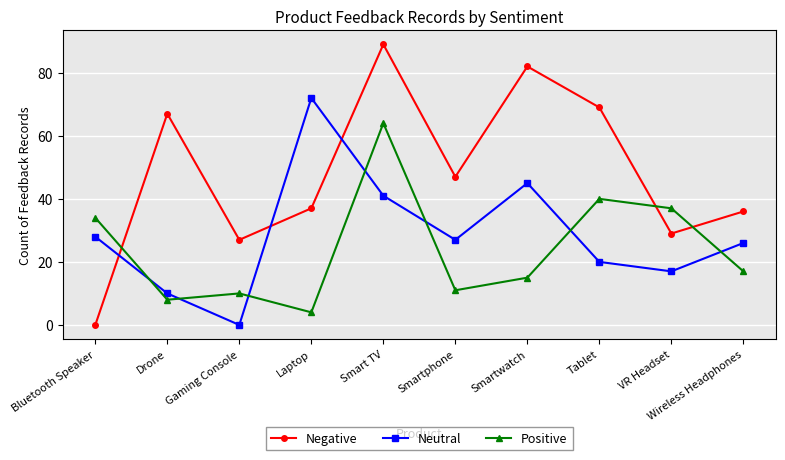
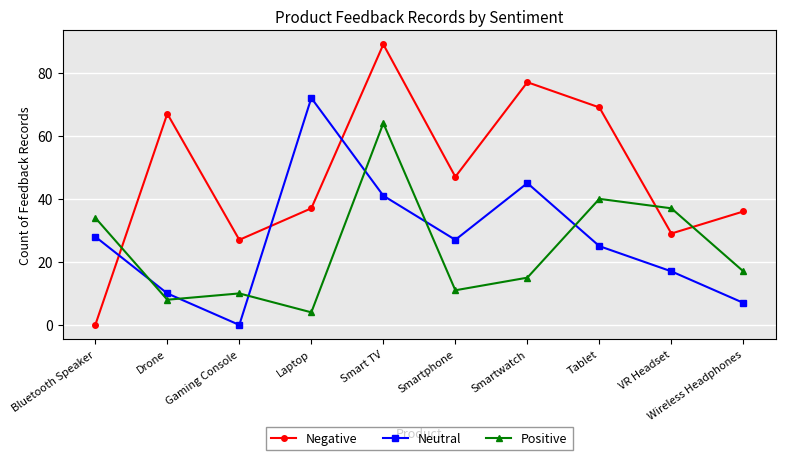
  {
    "Negative": {
      "Bluetooth Speaker": 0,
      "Drone": 67,
      "Gaming Console": 27,
      "Laptop": 37,
      "Smart TV": 89,
      "Smartphone": 47,
-     "Smartwatch": 82,
+     "Smartwatch": 77,
      "Tablet": 69,
      "VR Headset": 29,
      "Wireless Headphones": 36
    },
    "Neutral": {
      "Bluetooth Speaker": 28,
      "Drone": 10,
      "Gaming Console": 0,
      "Laptop": 72,
      "Smart TV": 41,
      "Smartphone": 27,
      "Smartwatch": 45,
-     "Tablet": 20,
+     "Tablet": 25,
      "VR Headset": 17,
-     "Wireless Headphones": 26
+     "Wireless Headphones": 7
    },
    "Positive": {
      "Bluetooth Speaker": 34,
      "Drone": 8,
      "Gaming Console": 10,
      "Laptop": 4,
      "Smart TV": 64,
      "Smartphone": 11,
      "Smartwatch": 15,
      "Tablet": 40,
      "VR Headset": 37,
      "Wireless Headphones": 17
    }
  }
